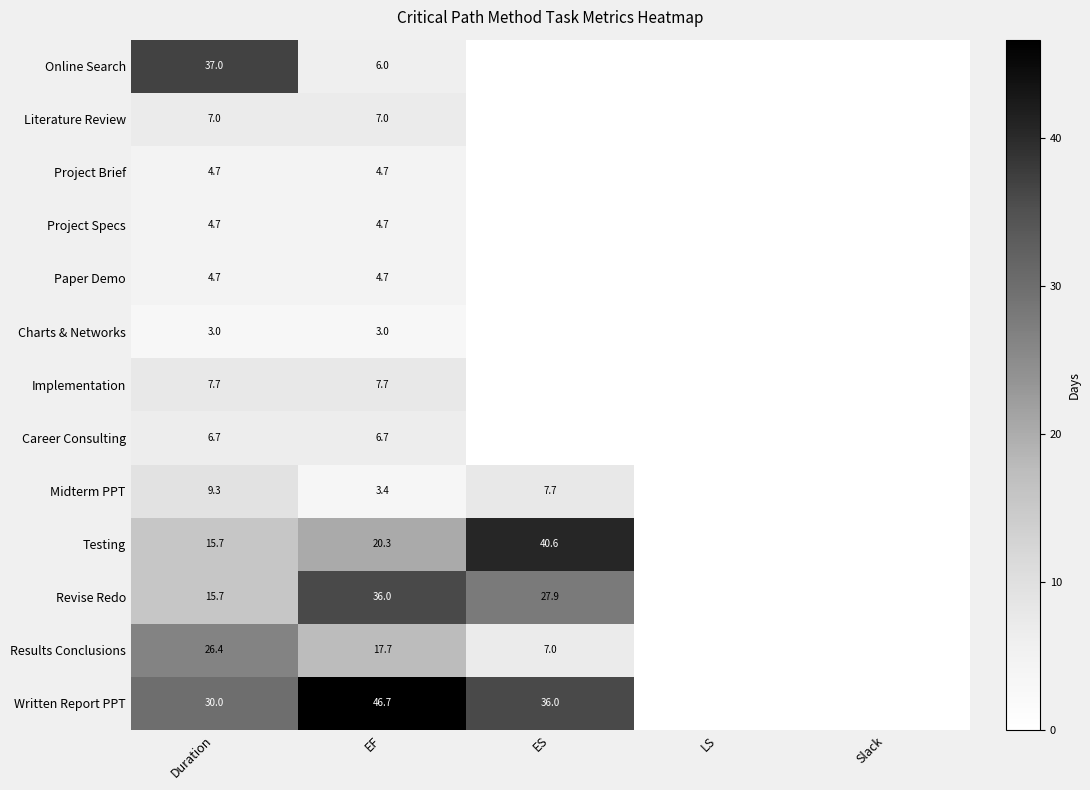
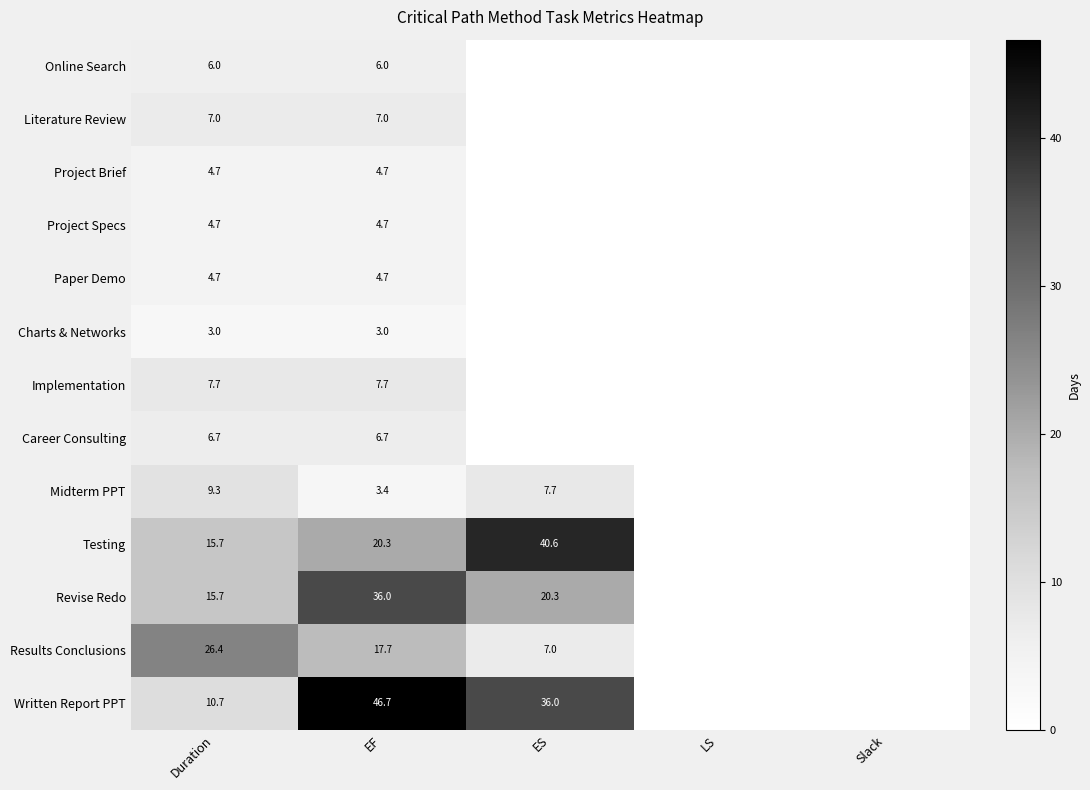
  {
    "Online Search": {
-     "Duration": 37.0,
+     "Duration": 6.0,
      "EF": 6.0
    },
    "Literature Review": {
      "Duration": 7.0,
      "EF": 7.0
    },
    "Project Brief": {
      "Duration": 4.7,
      "EF": 4.7
    },
    "Project Specs": {
      "Duration": 4.7,
      "EF": 4.7
    },
    "Paper Demo": {
      "Duration": 4.7,
      "EF": 4.7
    },
    "Charts & Networks": {
      "Duration": 3.0,
      "EF": 3.0
    },
    "Implementation": {
      "Duration": 7.7,
      "EF": 7.7
    },
    "Career Consulting": {
      "Duration": 6.7,
      "EF": 6.7
    },
    "Midterm PPT": {
      "Duration": 9.3,
      "EF": 3.4,
      "ES": 7.7
    },
    "Testing": {
      "Duration": 15.7,
      "EF": 20.3,
      "ES": 40.6
    },
    "Revise Redo": {
      "Duration": 15.7,
      "EF": 36.0,
-     "ES": 27.9
+     "ES": 20.3
    },
    "Results Conclusions": {
      "Duration": 26.4,
      "EF": 17.7,
      "ES": 7.0
    },
    "Written Report PPT": {
-     "Duration": 30.0,
+     "Duration": 10.7,
      "EF": 46.7,
      "ES": 36.0
    }
  }
